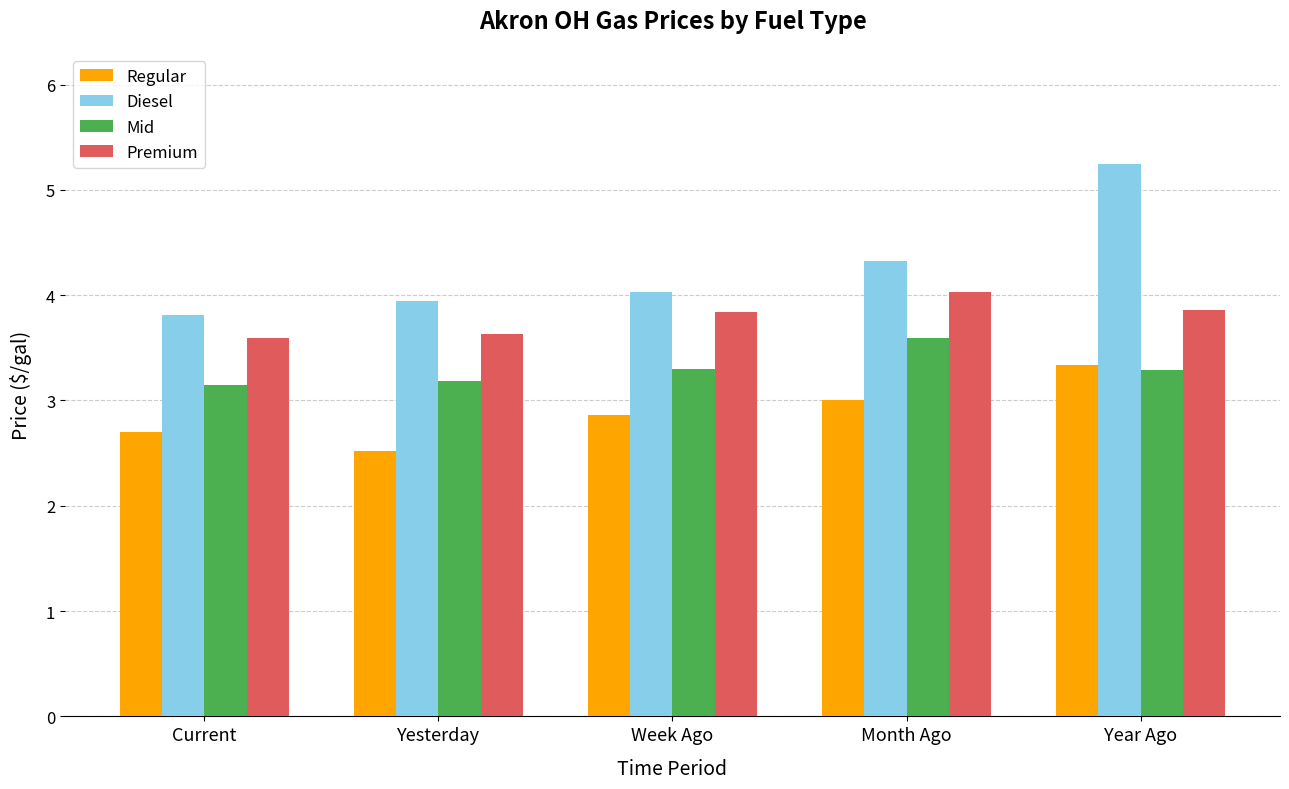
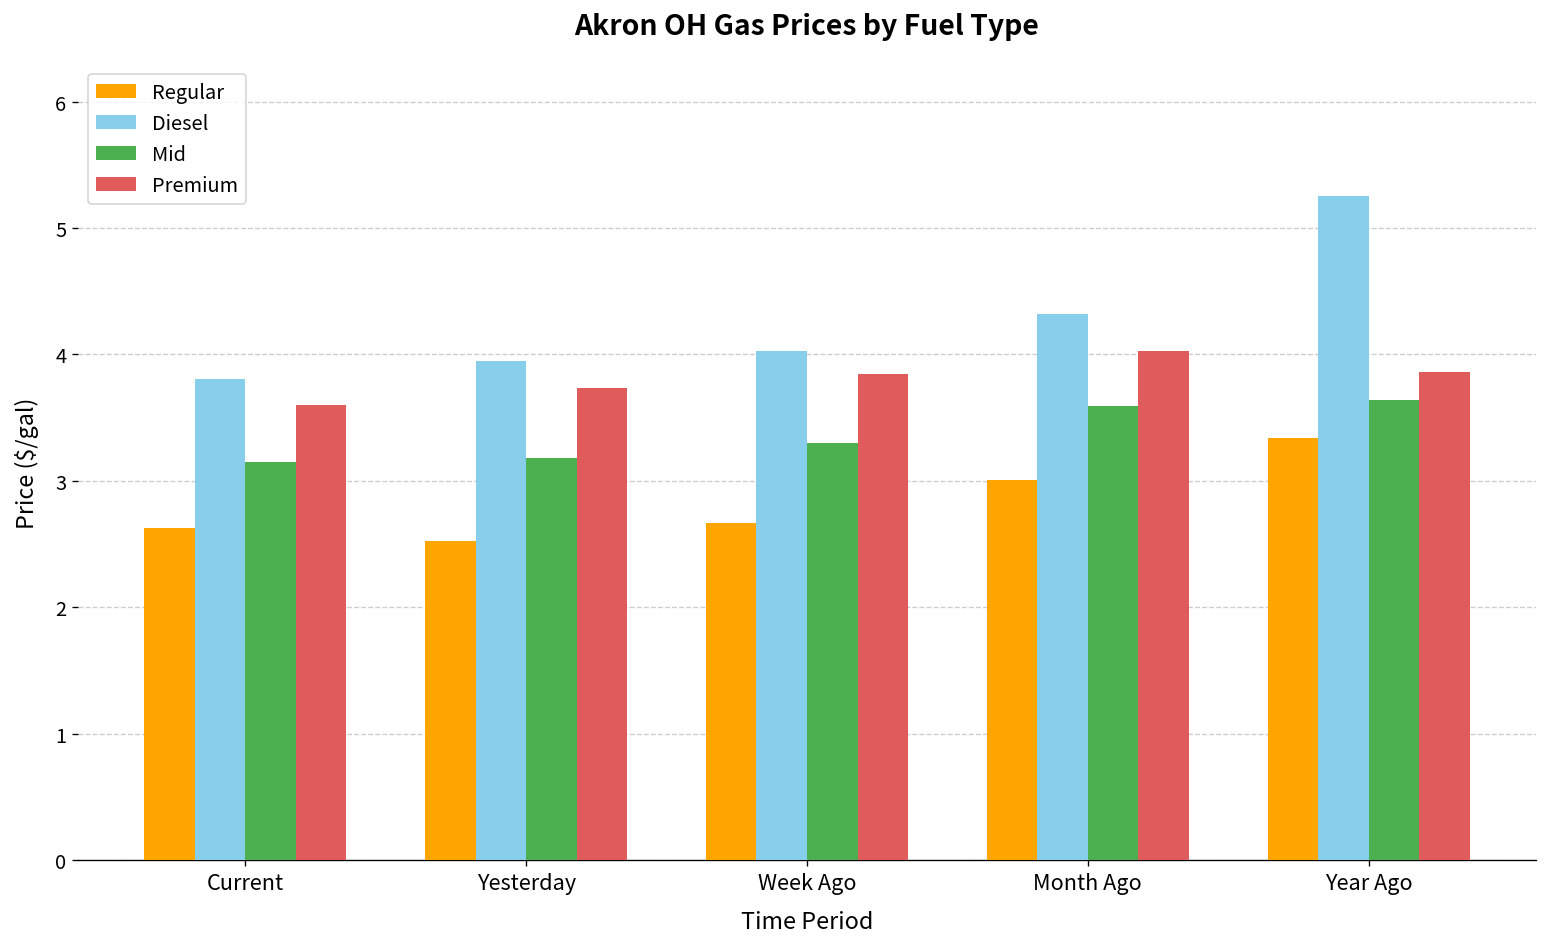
  {
    "Regular": {
-     "Current": 2.70,
+     "Current": 2.63,
      "Yesterday": 2.52,
-     "Week Ago": 2.87,
+     "Week Ago": 2.66,
      "Month Ago": 3.01,
      "Year Ago": 3.34
    },
    "Diesel": {
      "Current": 3.81,
      "Yesterday": 3.95,
      "Week Ago": 4.03,
      "Month Ago": 4.32,
      "Year Ago": 5.25
    },
    "Mid": {
      "Current": 3.15,
      "Yesterday": 3.18,
      "Week Ago": 3.30,
      "Month Ago": 3.59,
-     "Year Ago": 3.29
+     "Year Ago": 3.64
    },
    "Premium": {
      "Current": 3.60,
-     "Yesterday": 3.63,
+     "Yesterday": 3.73,
      "Week Ago": 3.84,
      "Month Ago": 4.03,
      "Year Ago": 3.86
    }
  }
